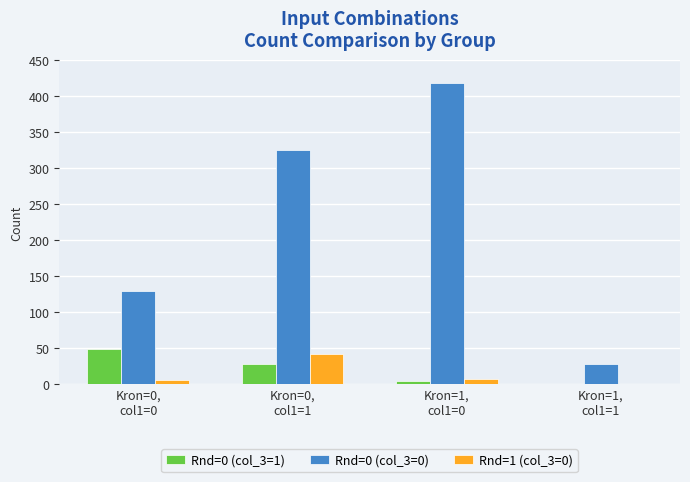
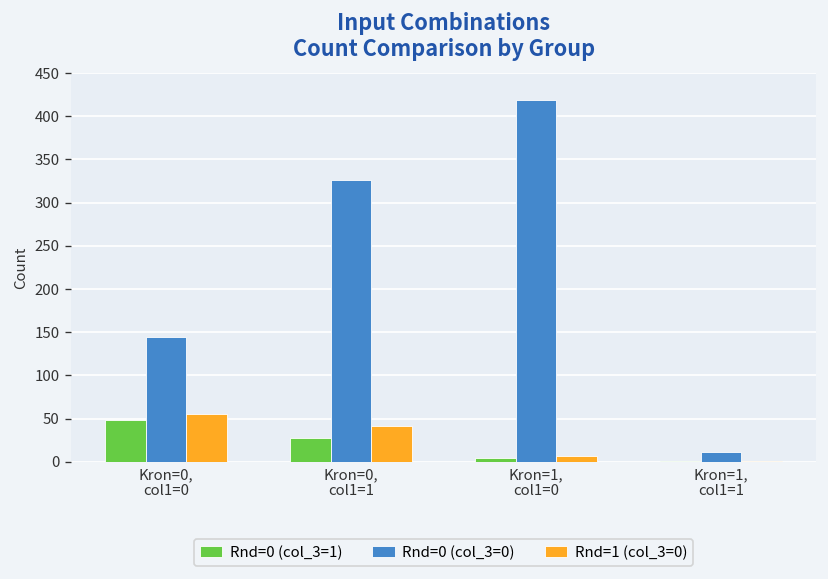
  {
    "Rnd=0 (col_3=1)": {
      "Kron=0, col1=0": 50,
      "Kron=0, col1=1": 30,
      "Kron=1, col1=0": 10
    },
    "Rnd=0 (col_3=0)": {
-     "Kron=0, col1=0": 130,
+     "Kron=0, col1=0": 140,
      "Kron=0, col1=1": 330,
      "Kron=1, col1=0": 420,
-     "Kron=1, col1=1": 30
+     "Kron=1, col1=1": 10
    },
    "Rnd=1 (col_3=0)": {
-     "Kron=0, col1=0": 10,
+     "Kron=0, col1=0": 60,
      "Kron=0, col1=1": 40,
      "Kron=1, col1=0": 10
    }
  }
